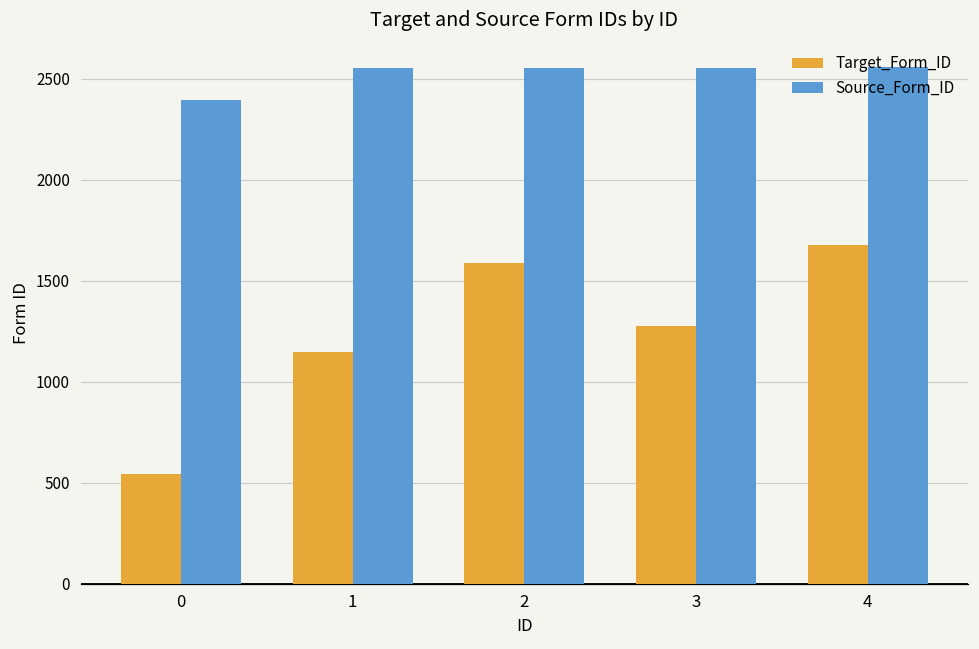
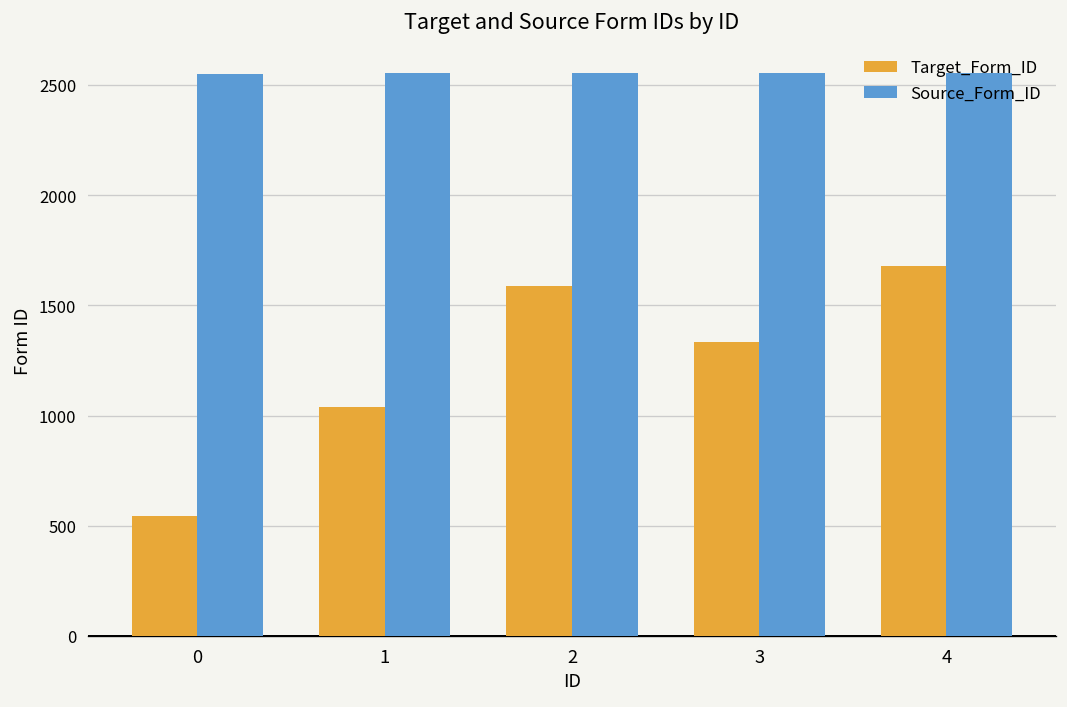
  {
    "Target_Form_ID": {
      "0": 540,
-     "1": 1150,
+     "1": 1040,
      "2": 1590,
-     "3": 1270,
+     "3": 1340,
      "4": 1680
    },
    "Source_Form_ID": {
-     "0": 2400,
+     "0": 2550,
      "1": 2550,
      "2": 2550,
      "3": 2560,
      "4": 2560
    }
  }
